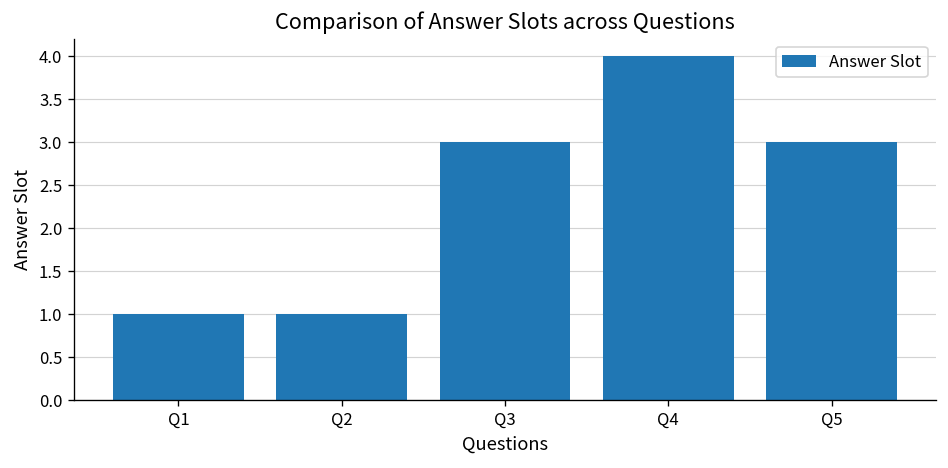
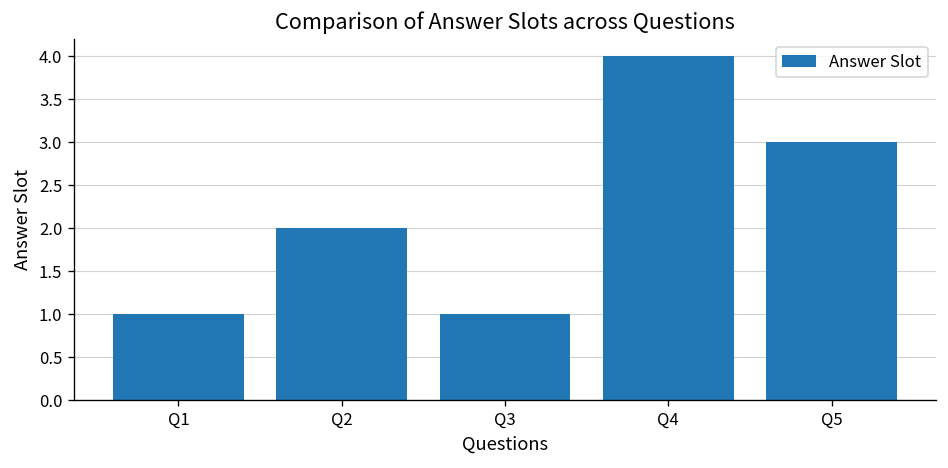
  {
    "Q1": 1,
-   "Q2": 1,
-   "Q3": 3,
+   "Q2": 2,
+   "Q3": 1,
    "Q4": 4,
    "Q5": 3
  }
